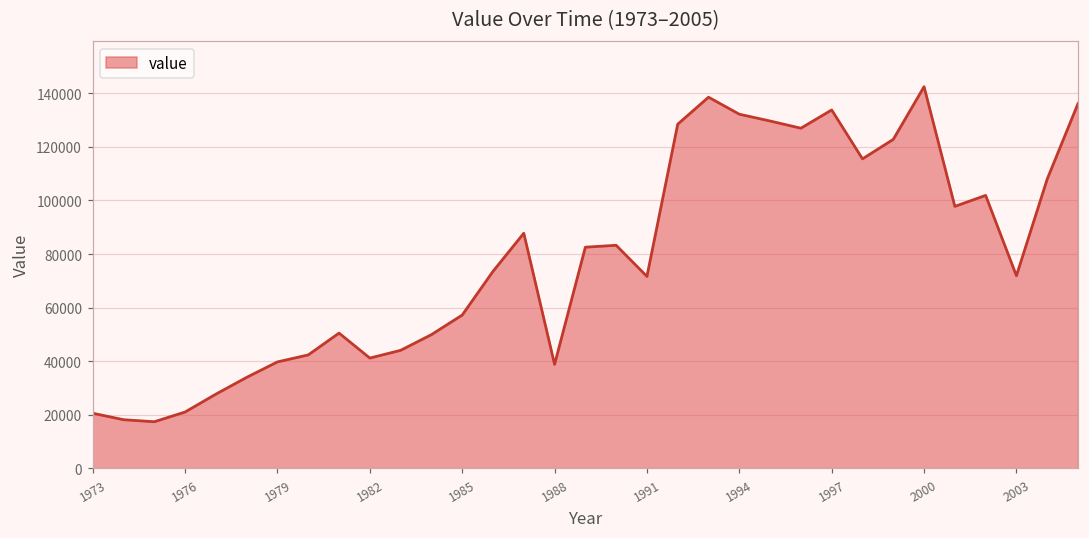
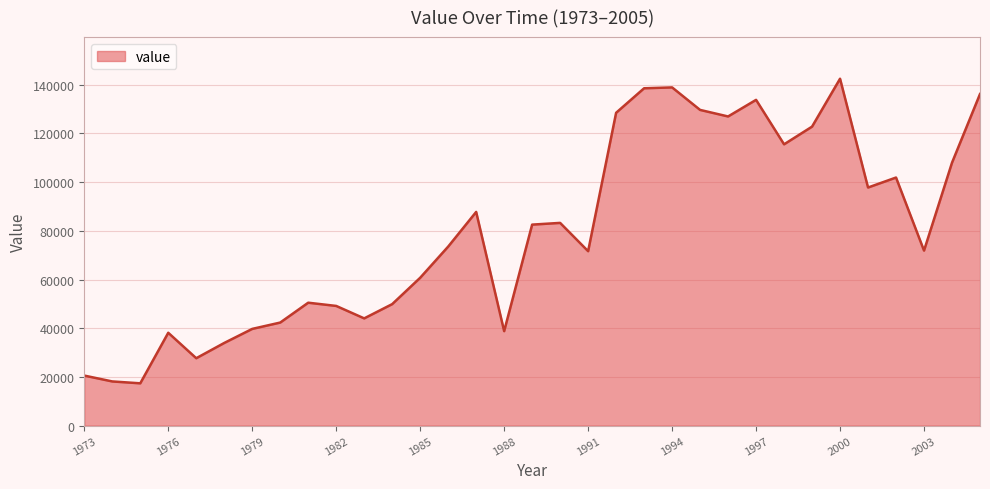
  {
    "1973": 21000,
-   "1976": 21000,
+   "1976": 38000,
    "1979": 40000,
-   "1982": 41000,
-   "1985": 57000,
+   "1982": 49000,
+   "1985": 61000,
    "1988": 39000,
    "1991": 72000,
-   "1994": 132000,
+   "1994": 139000,
    "1997": 134000,
    "2000": 142000,
    "2003": 72000
  }
